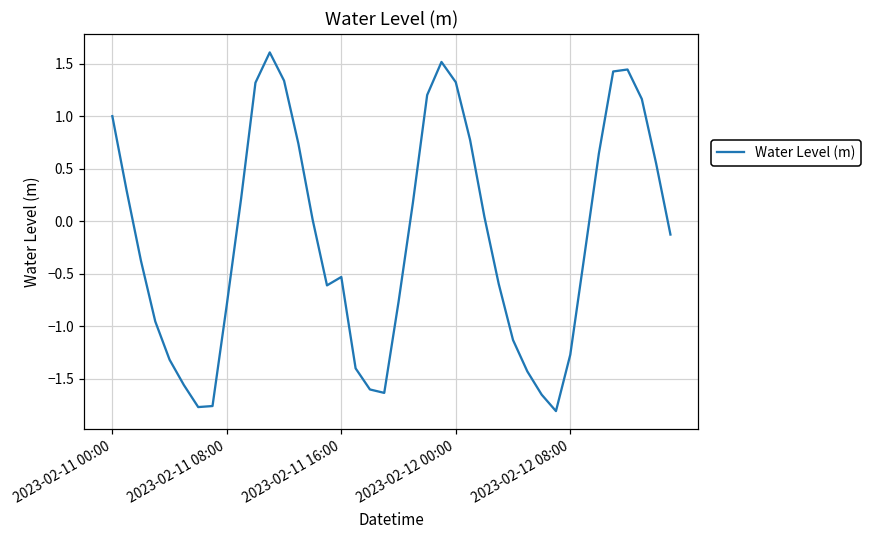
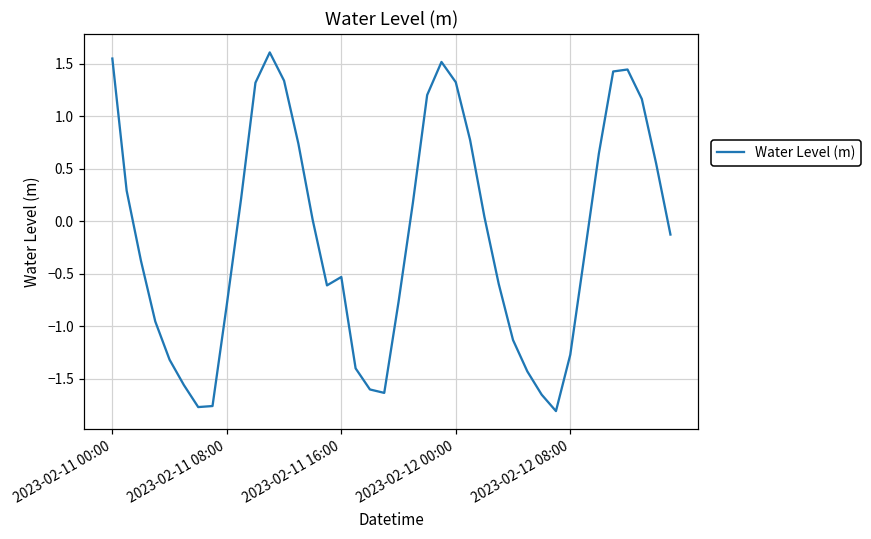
  {
-   "2023-02-11 00:00": 1.0,
+   "2023-02-11 00:00": 1.6,
    "2023-02-11 08:00": -0.8,
    "2023-02-11 16:00": -0.5,
    "2023-02-12 00:00": 1.3,
    "2023-02-12 08:00": -1.3
  }
